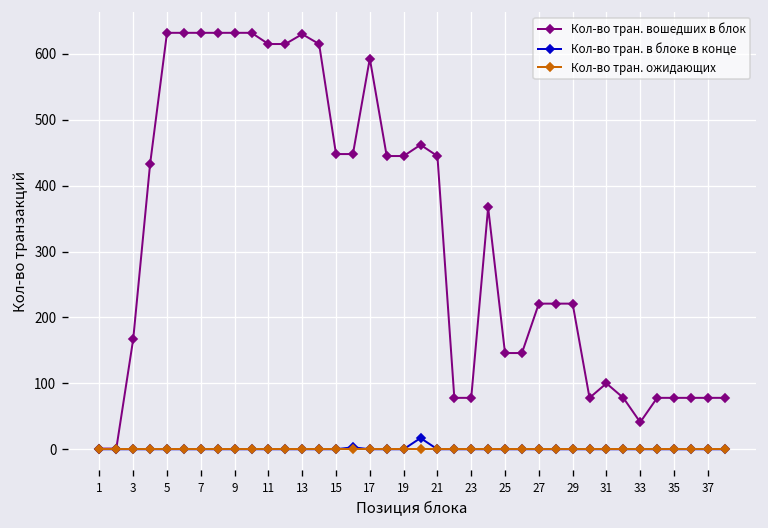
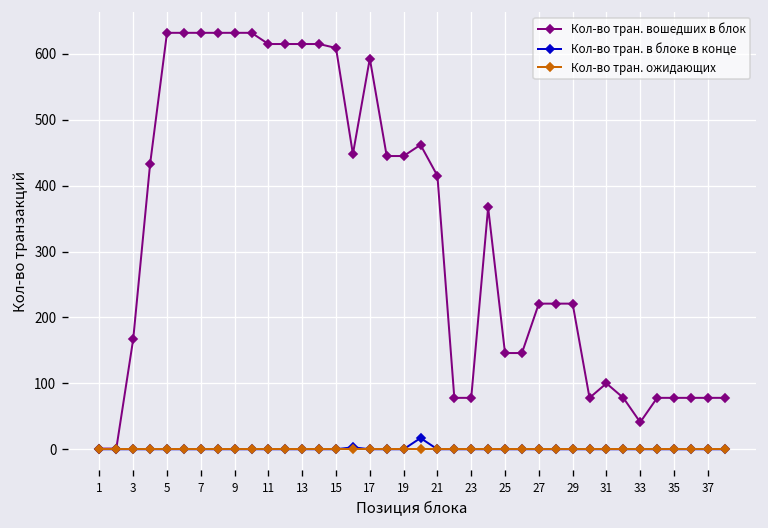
  {
    "Кол-во тран. вошедших в блок": {
      "3": 170,
      "5": 630,
      "7": 630,
      "9": 630,
      "11": 620,
-     "13": 630,
-     "15": 450,
+     "13": 620,
+     "15": 610,
      "17": 590,
      "19": 450,
-     "21": 450,
+     "21": 420,
      "23": 80,
      "25": 150,
      "27": 220,
      "29": 220,
      "31": 100,
      "33": 40,
      "35": 80,
      "37": 80
    }
  }
